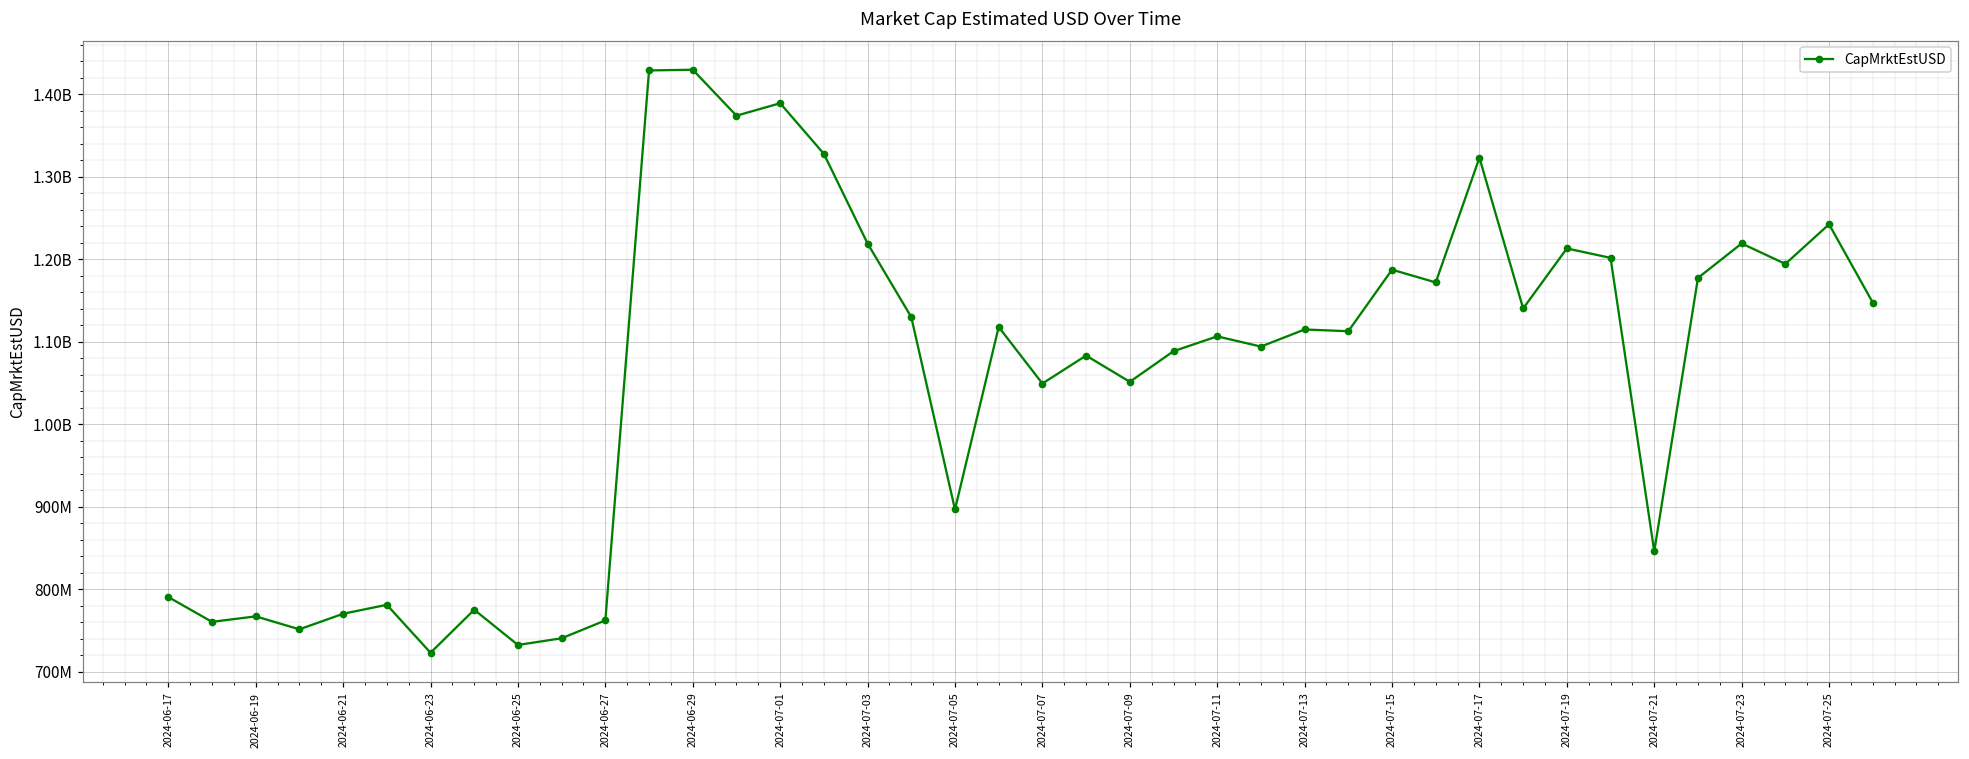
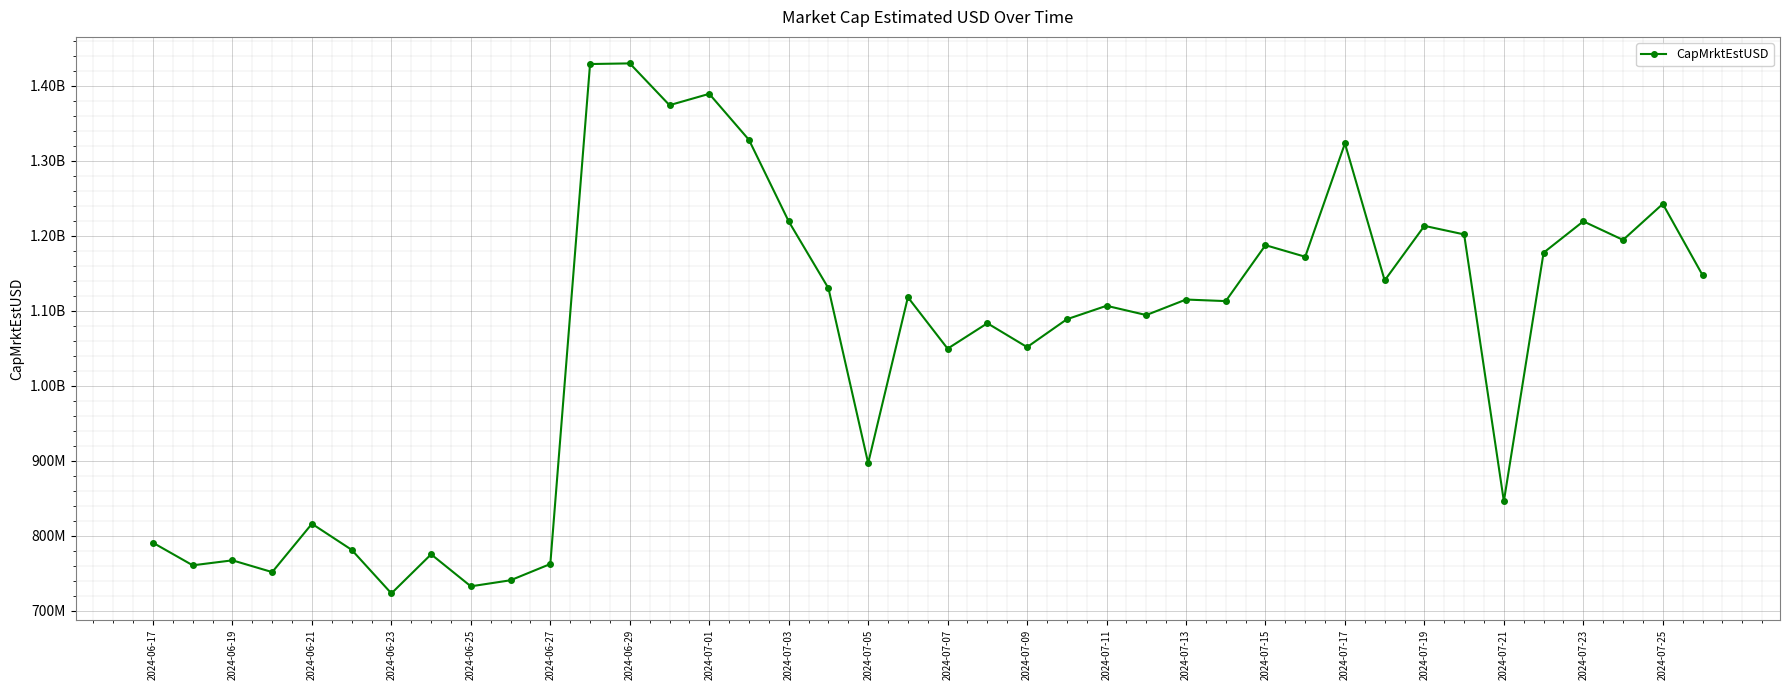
  {
    "2024-06-17": 790000000,
    "2024-06-19": 770000000,
-   "2024-06-21": 770000000,
+   "2024-06-21": 820000000,
    "2024-06-23": 720000000,
    "2024-06-25": 730000000,
    "2024-06-27": 760000000,
    "2024-06-29": 1430000000,
    "2024-07-01": 1390000000,
    "2024-07-03": 1220000000,
    "2024-07-05": 900000000,
    "2024-07-07": 1050000000,
    "2024-07-09": 1050000000,
    "2024-07-11": 1110000000,
    "2024-07-13": 1110000000,
    "2024-07-15": 1190000000,
    "2024-07-17": 1320000000,
    "2024-07-19": 1210000000,
    "2024-07-21": 850000000,
    "2024-07-23": 1220000000,
    "2024-07-25": 1240000000
  }
